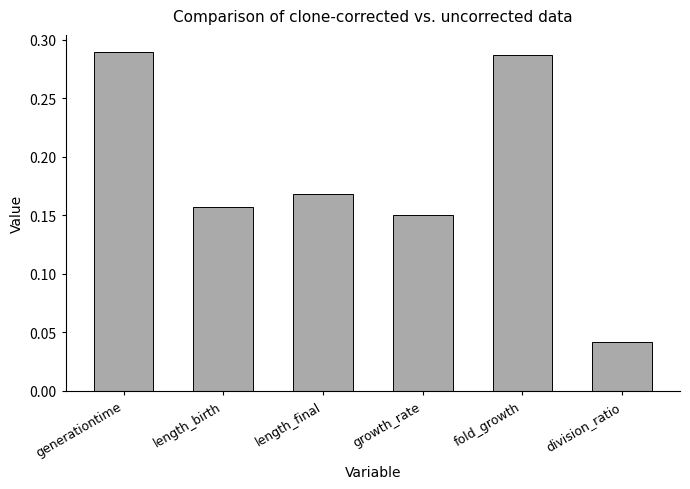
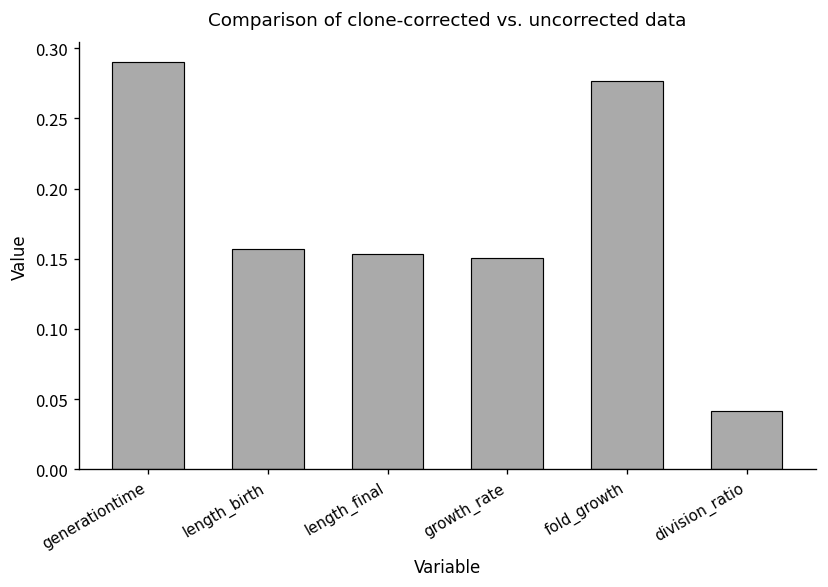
  {
    "generationtime": 0.290,
    "length_birth": 0.157,
-   "length_final": 0.169,
+   "length_final": 0.154,
    "growth_rate": 0.150,
-   "fold_growth": 0.287,
+   "fold_growth": 0.277,
    "division_ratio": 0.041
  }
